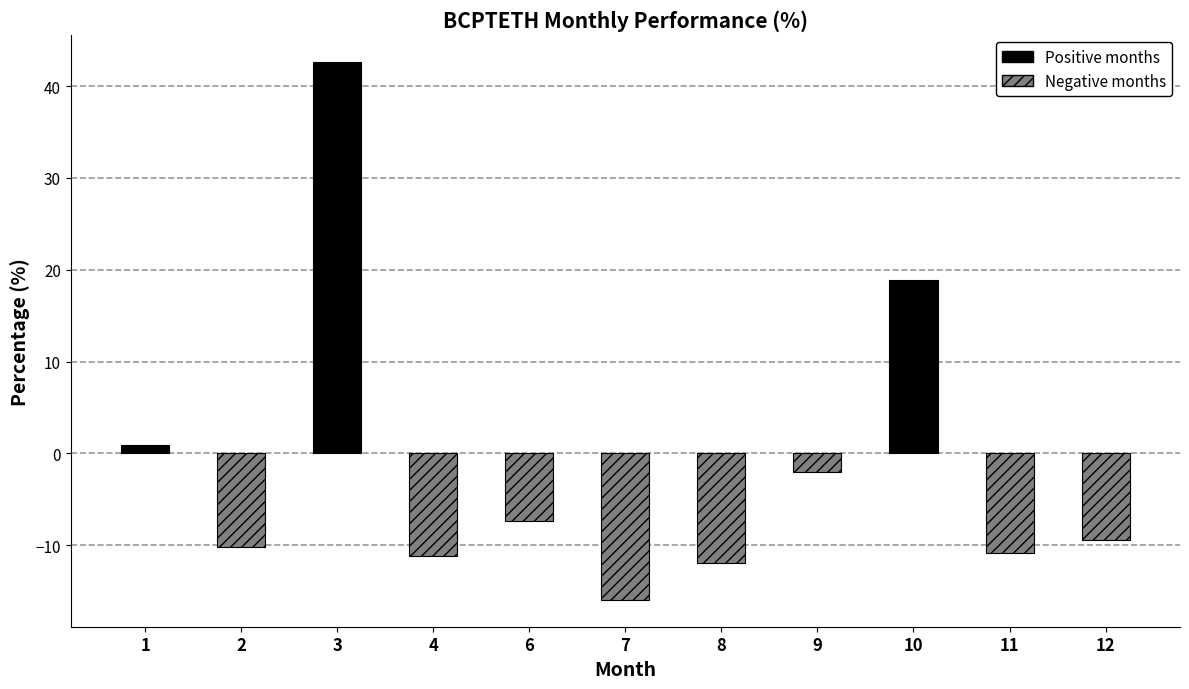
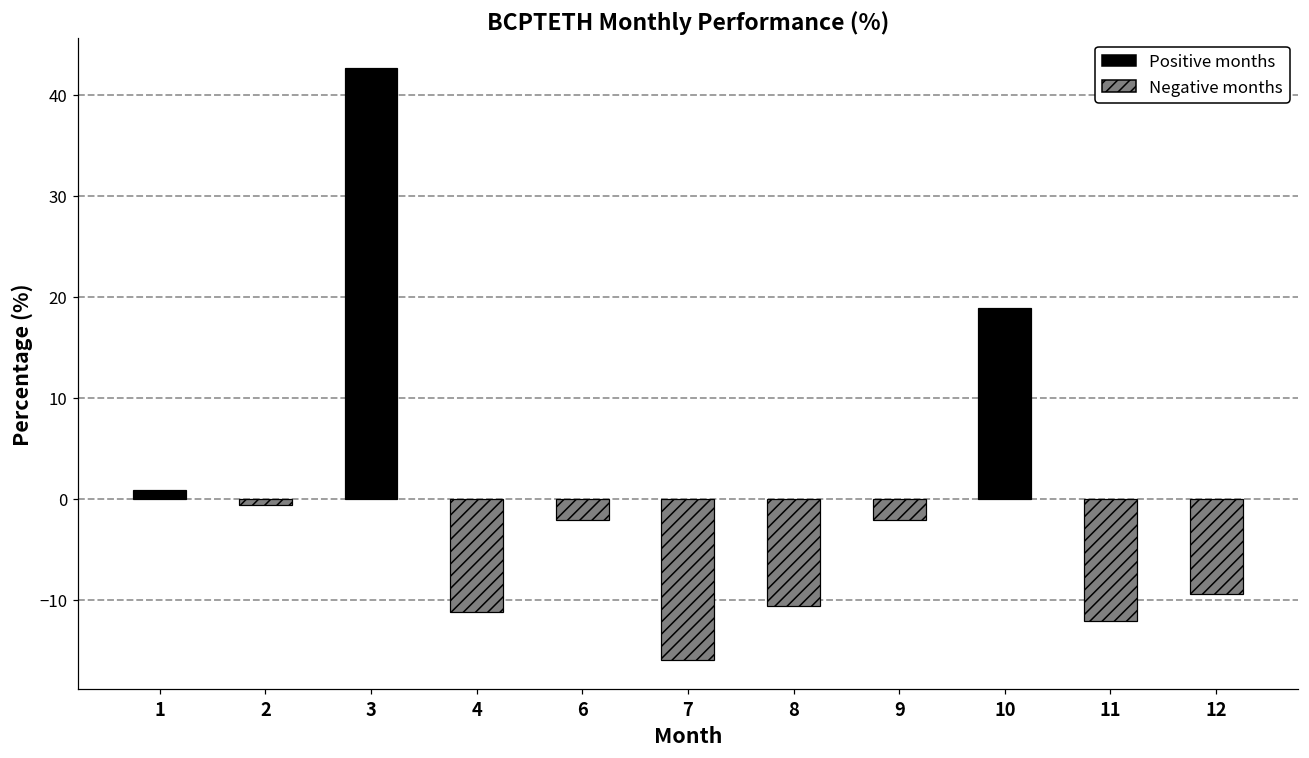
  {
    "1": 1,
-   "2": -10,
+   "2": -1,
    "3": 43,
    "4": -11,
-   "6": -7,
+   "6": -2,
    "7": -16,
-   "8": -12,
+   "8": -11,
    "9": -2,
    "10": 19,
-   "11": -11,
+   "11": -12,
    "12": -9
  }
